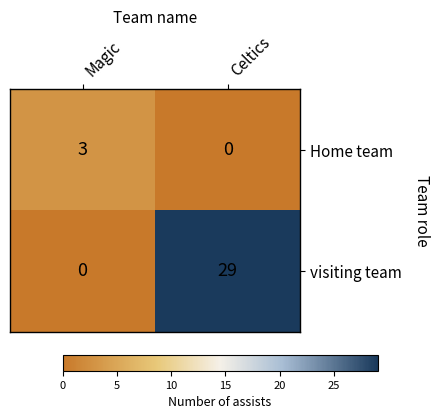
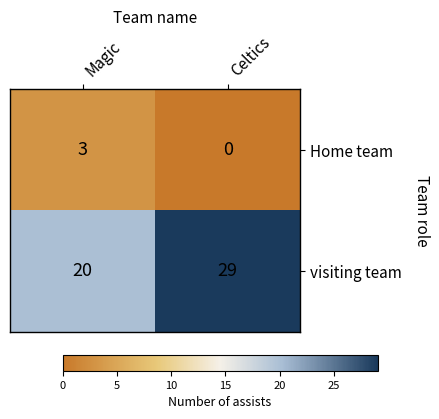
  {
    "Home team": {
      "Magic": 3,
      "Celtics": 0
    },
    "visiting team": {
-     "Magic": 0,
+     "Magic": 20,
      "Celtics": 29
    }
  }
